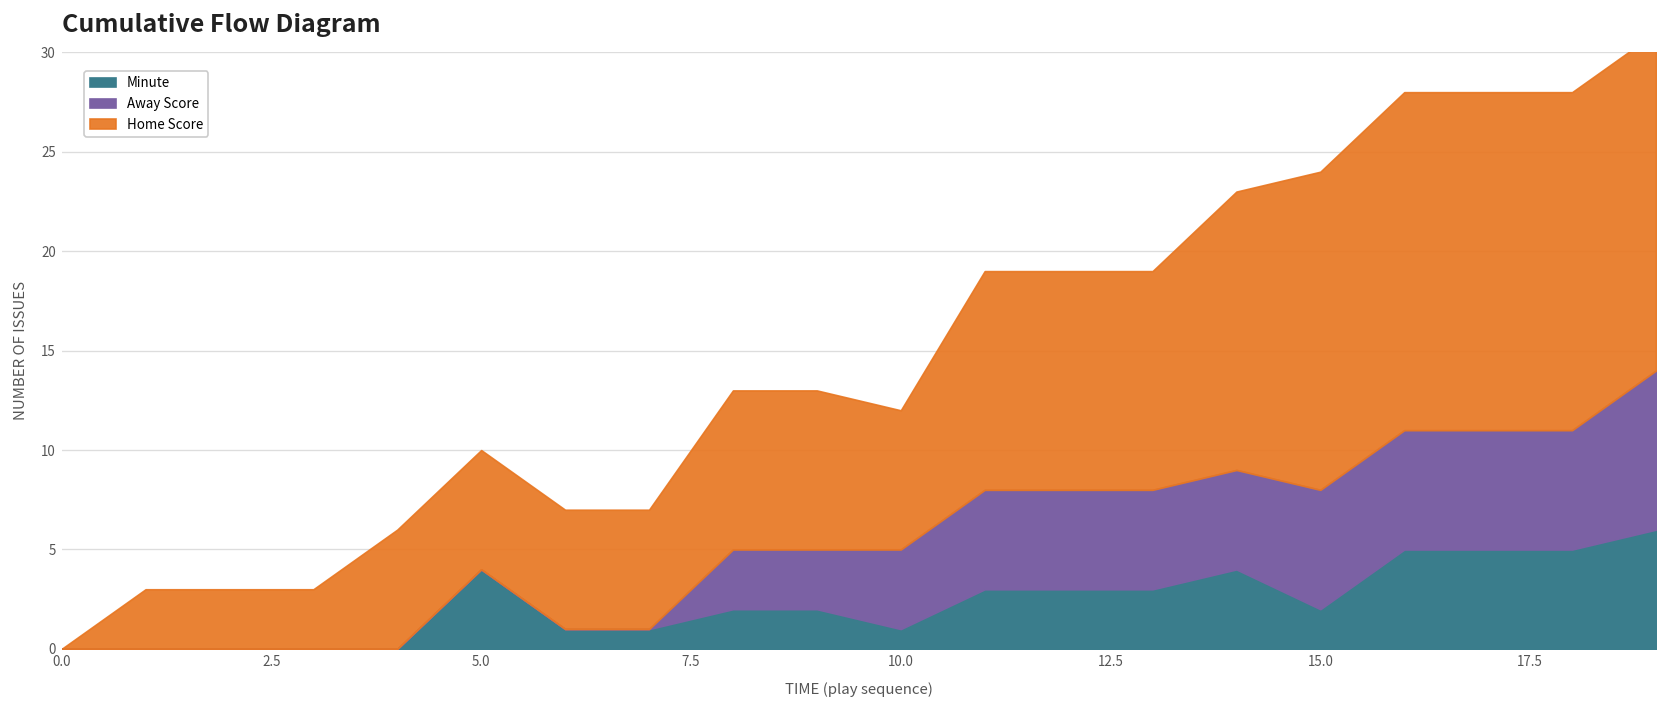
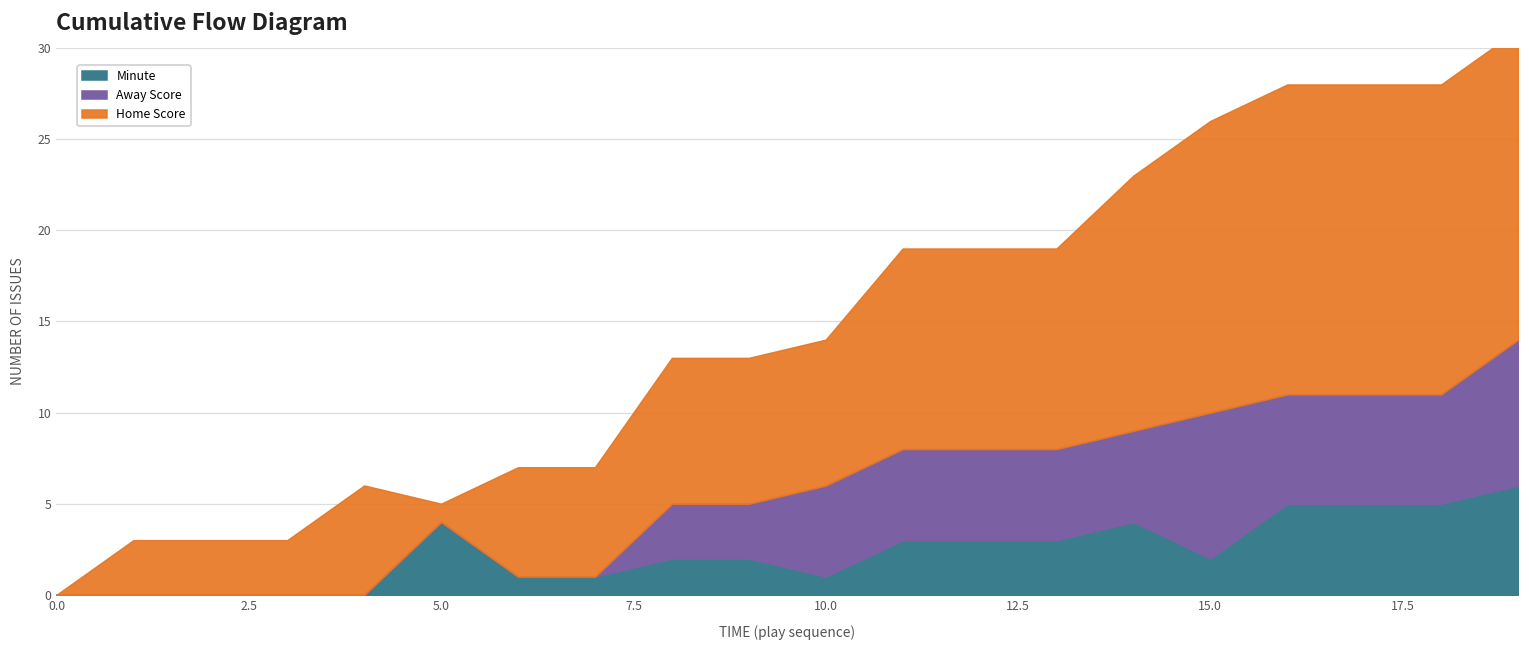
  {
    "Away Score": {
-     "10.0": 4,
-     "15.0": 6
+     "10.0": 5,
+     "15.0": 8
    },
    "Home Score": {
-     "5.0": 6,
-     "10.0": 7,
+     "5.0": 1,
+     "10.0": 8,
      "15.0": 16
    }
  }
